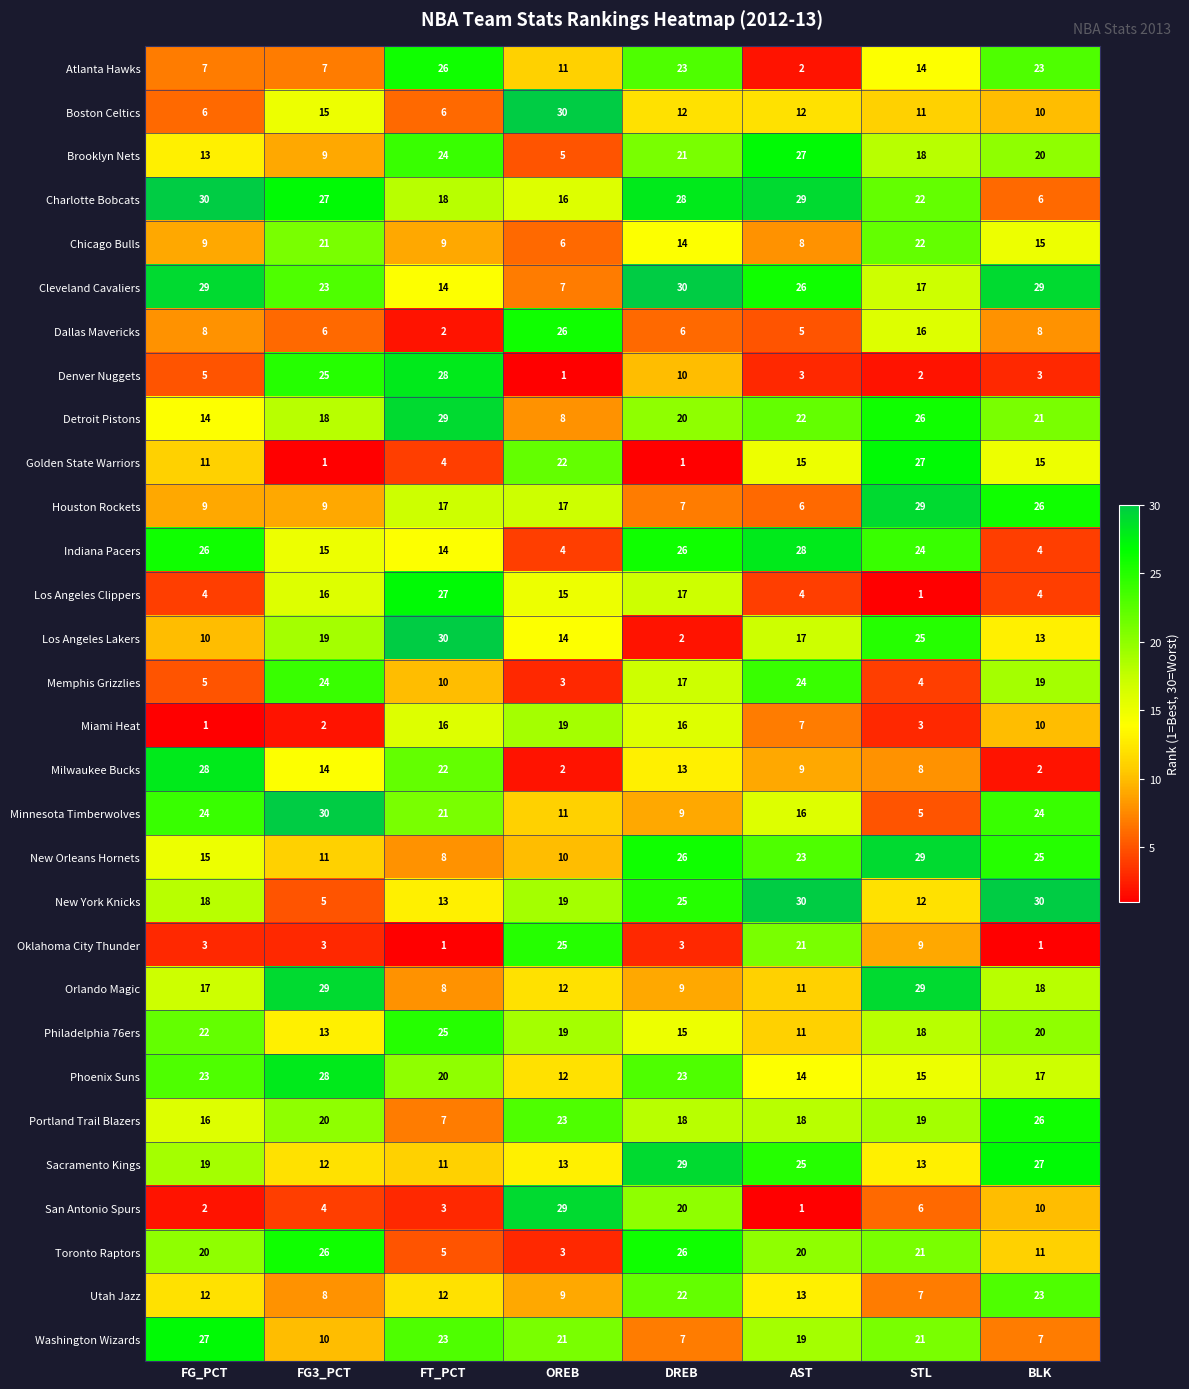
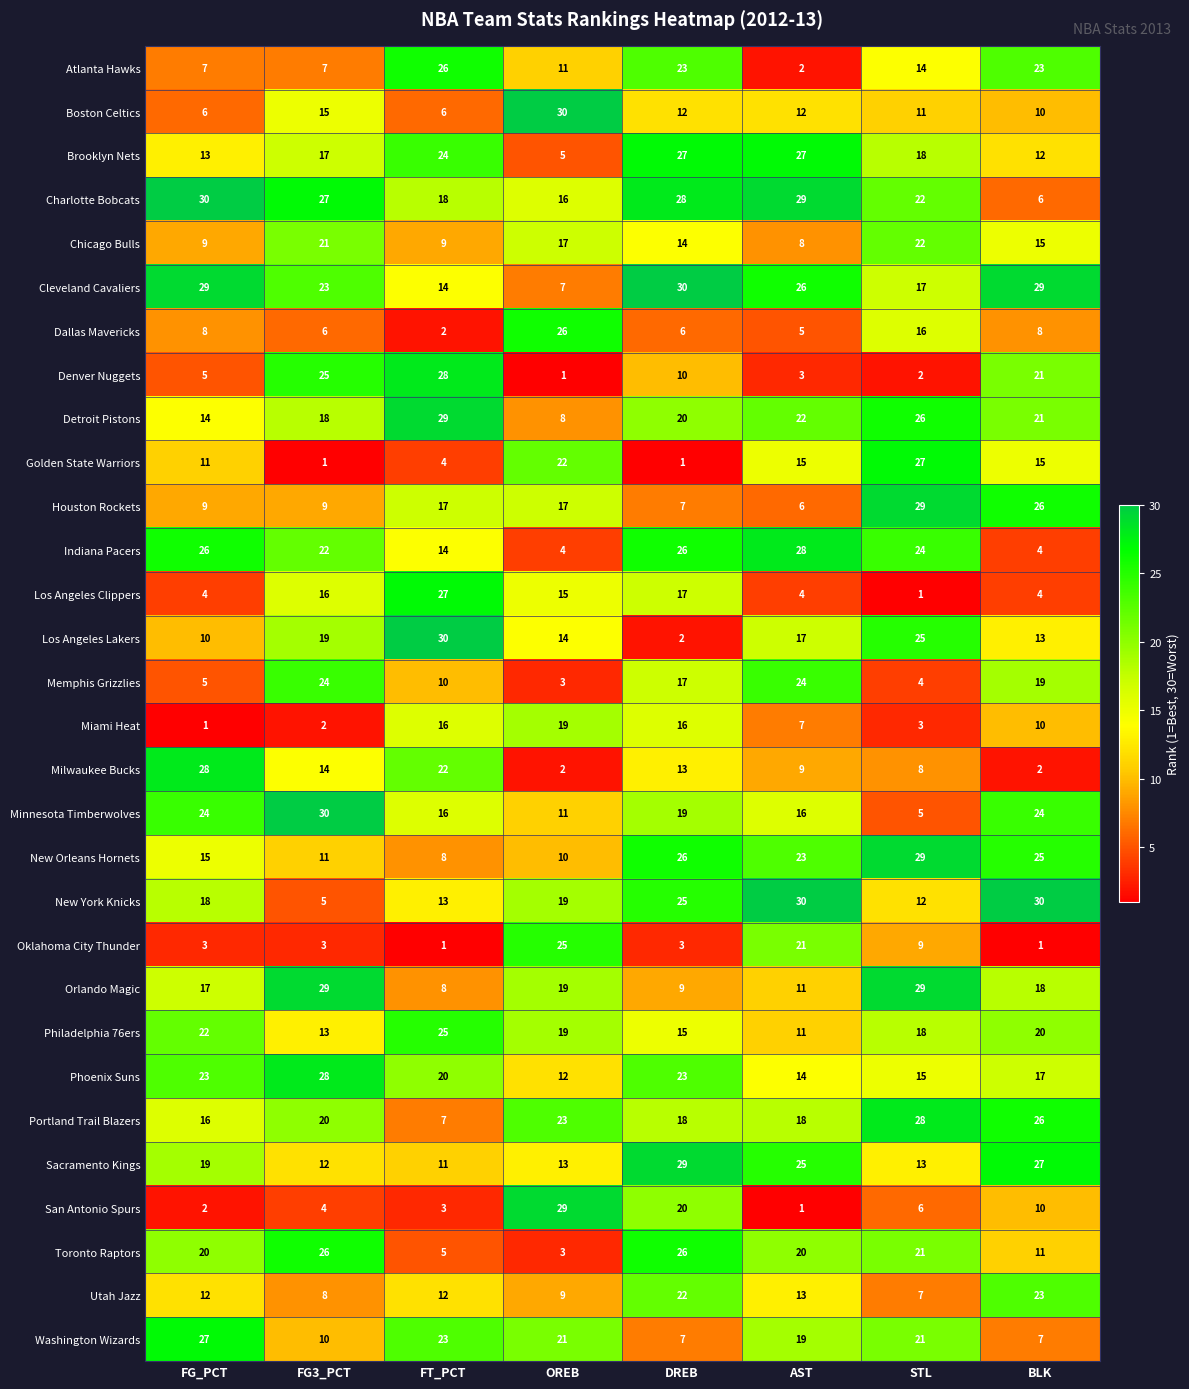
  {
    "Brooklyn Nets": {
      "FG_PCT": 13,
-     "FG3_PCT": 9,
+     "FG3_PCT": 17,
      "FT_PCT": 24,
      "OREB": 5,
-     "DREB": 21,
+     "DREB": 27,
      "AST": 27,
      "STL": 18,
-     "BLK": 20
+     "BLK": 12
    },
    "Chicago Bulls": {
      "FG_PCT": 9,
      "FG3_PCT": 21,
      "FT_PCT": 9,
-     "OREB": 6,
+     "OREB": 17,
      "DREB": 14,
      "AST": 8,
      "STL": 22,
      "BLK": 15
    },
    "Denver Nuggets": {
      "FG_PCT": 5,
      "FG3_PCT": 25,
      "FT_PCT": 28,
      "OREB": 1,
      "DREB": 10,
      "AST": 3,
      "STL": 2,
-     "BLK": 3
+     "BLK": 21
    },
    "Indiana Pacers": {
      "FG_PCT": 26,
-     "FG3_PCT": 15,
+     "FG3_PCT": 22,
      "FT_PCT": 14,
      "OREB": 4,
      "DREB": 26,
      "AST": 28,
      "STL": 24,
      "BLK": 4
    },
    "Minnesota Timberwolves": {
      "FG_PCT": 24,
      "FG3_PCT": 30,
-     "FT_PCT": 21,
+     "FT_PCT": 16,
      "OREB": 11,
-     "DREB": 9,
+     "DREB": 19,
      "AST": 16,
      "STL": 5,
      "BLK": 24
    },
    "Orlando Magic": {
      "FG_PCT": 17,
      "FG3_PCT": 29,
      "FT_PCT": 8,
-     "OREB": 12,
+     "OREB": 19,
      "DREB": 9,
      "AST": 11,
      "STL": 29,
      "BLK": 18
    },
    "Portland Trail Blazers": {
      "FG_PCT": 16,
      "FG3_PCT": 20,
      "FT_PCT": 7,
      "OREB": 23,
      "DREB": 18,
      "AST": 18,
-     "STL": 19,
+     "STL": 28,
      "BLK": 26
    }
  }
